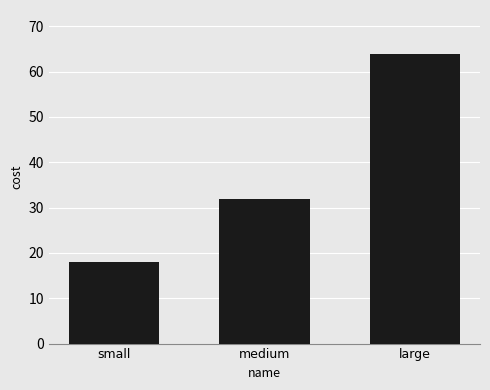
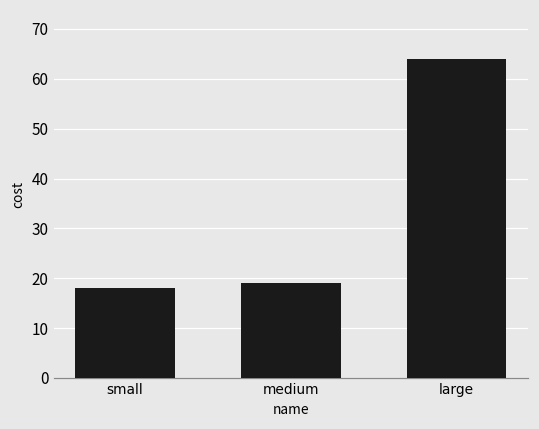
  {
    "small": 18,
-   "medium": 32,
+   "medium": 19,
    "large": 64
  }
